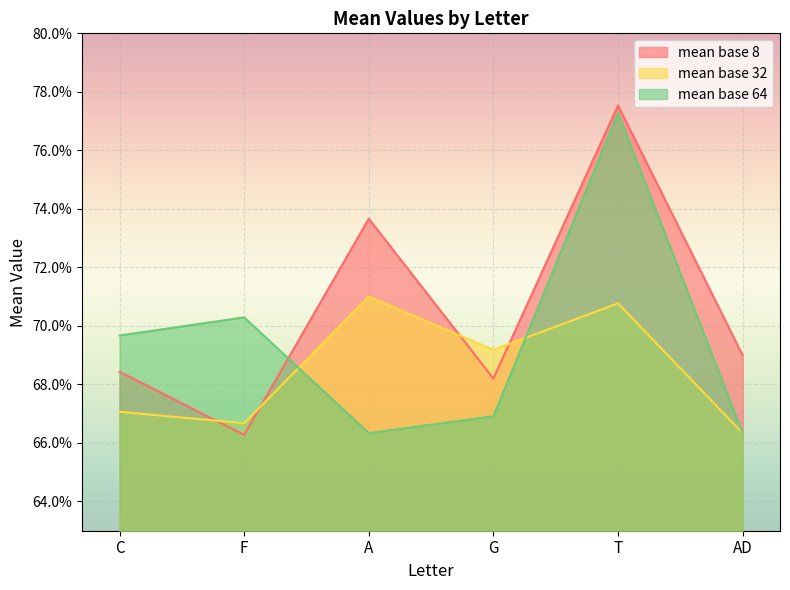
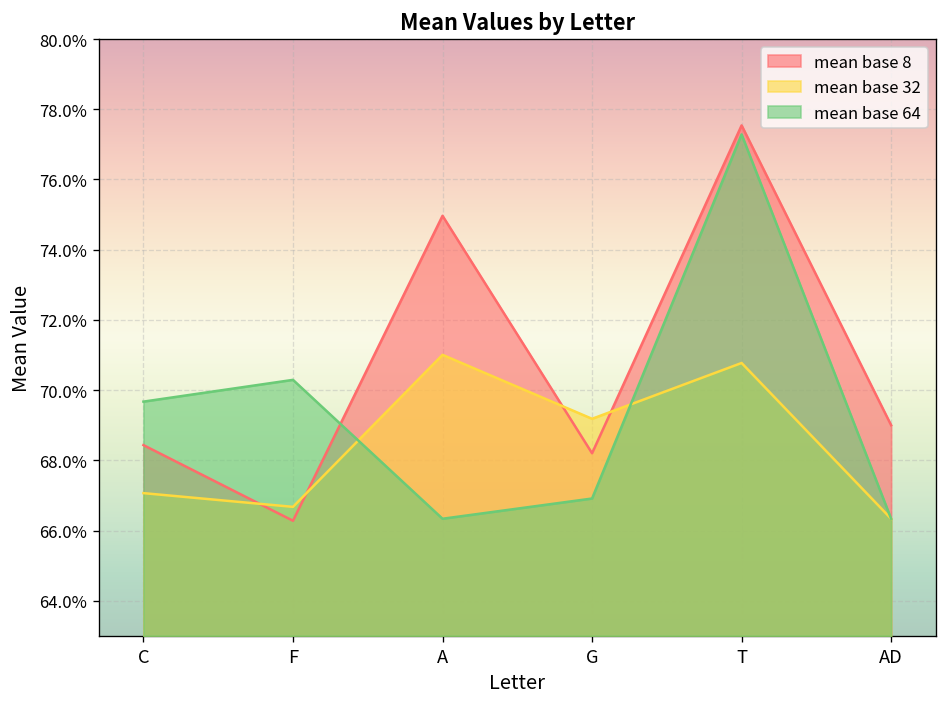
  {
    "mean base 8": {
      "C": "68.4%",
      "F": "66.3%",
-     "A": "73.7%",
+     "A": "75.0%",
      "G": "68.2%",
      "T": "77.5%",
      "AD": "69.0%"
    },
    "mean base 32": {
      "C": "67.1%",
      "F": "66.7%",
      "A": "71.0%",
      "G": "69.2%",
      "T": "70.8%"
    },
    "mean base 64": {
      "C": "69.7%",
      "F": "70.3%",
      "A": "66.3%",
      "G": "66.9%",
      "T": "77.3%"
    }
  }
